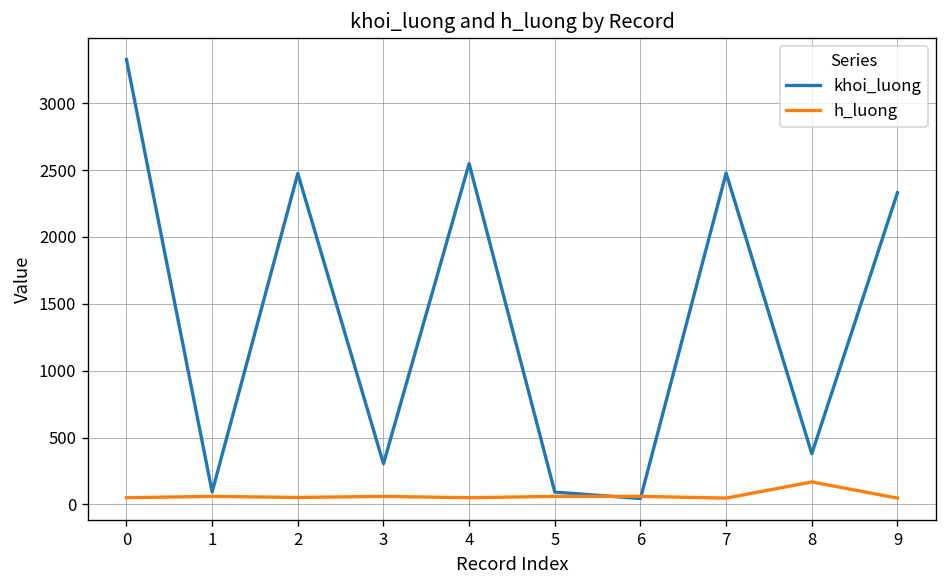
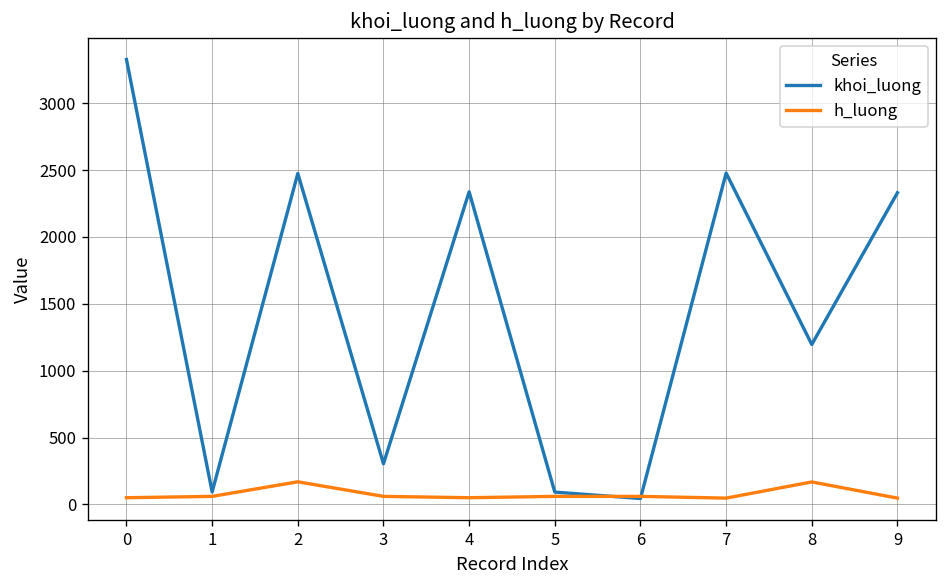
  {
    "khoi_luong": {
      "0": 3330,
      "1": 90,
      "2": 2480,
      "3": 300,
-     "4": 2550,
+     "4": 2340,
      "5": 90,
      "7": 2480,
-     "8": 380,
+     "8": 1200,
      "9": 2330
    },
    "h_luong": {
      "0": 50,
      "1": 60,
-     "2": 50,
+     "2": 170,
      "3": 60,
      "4": 50,
      "5": 60,
      "7": 50,
      "8": 170,
      "9": 50
    }
  }
